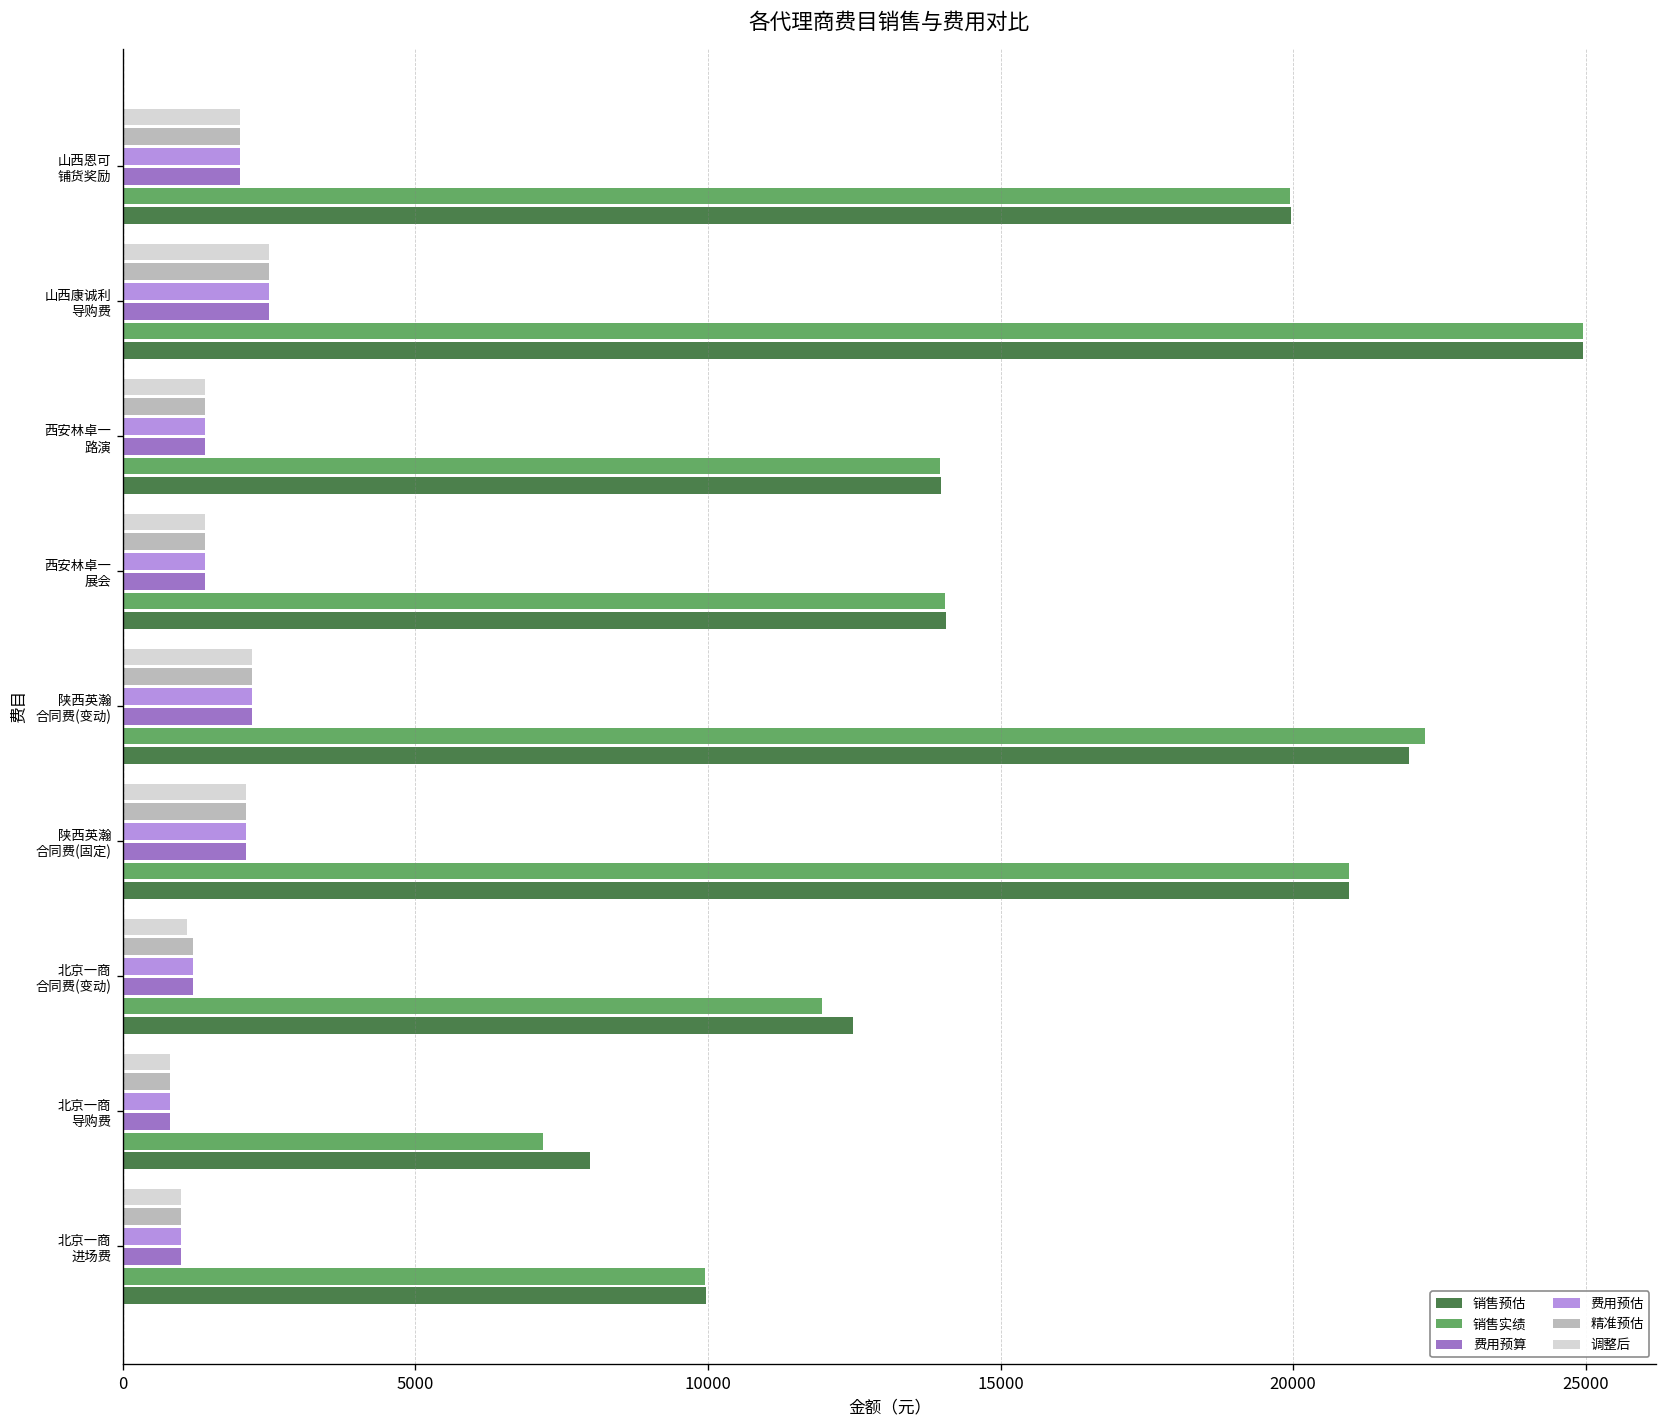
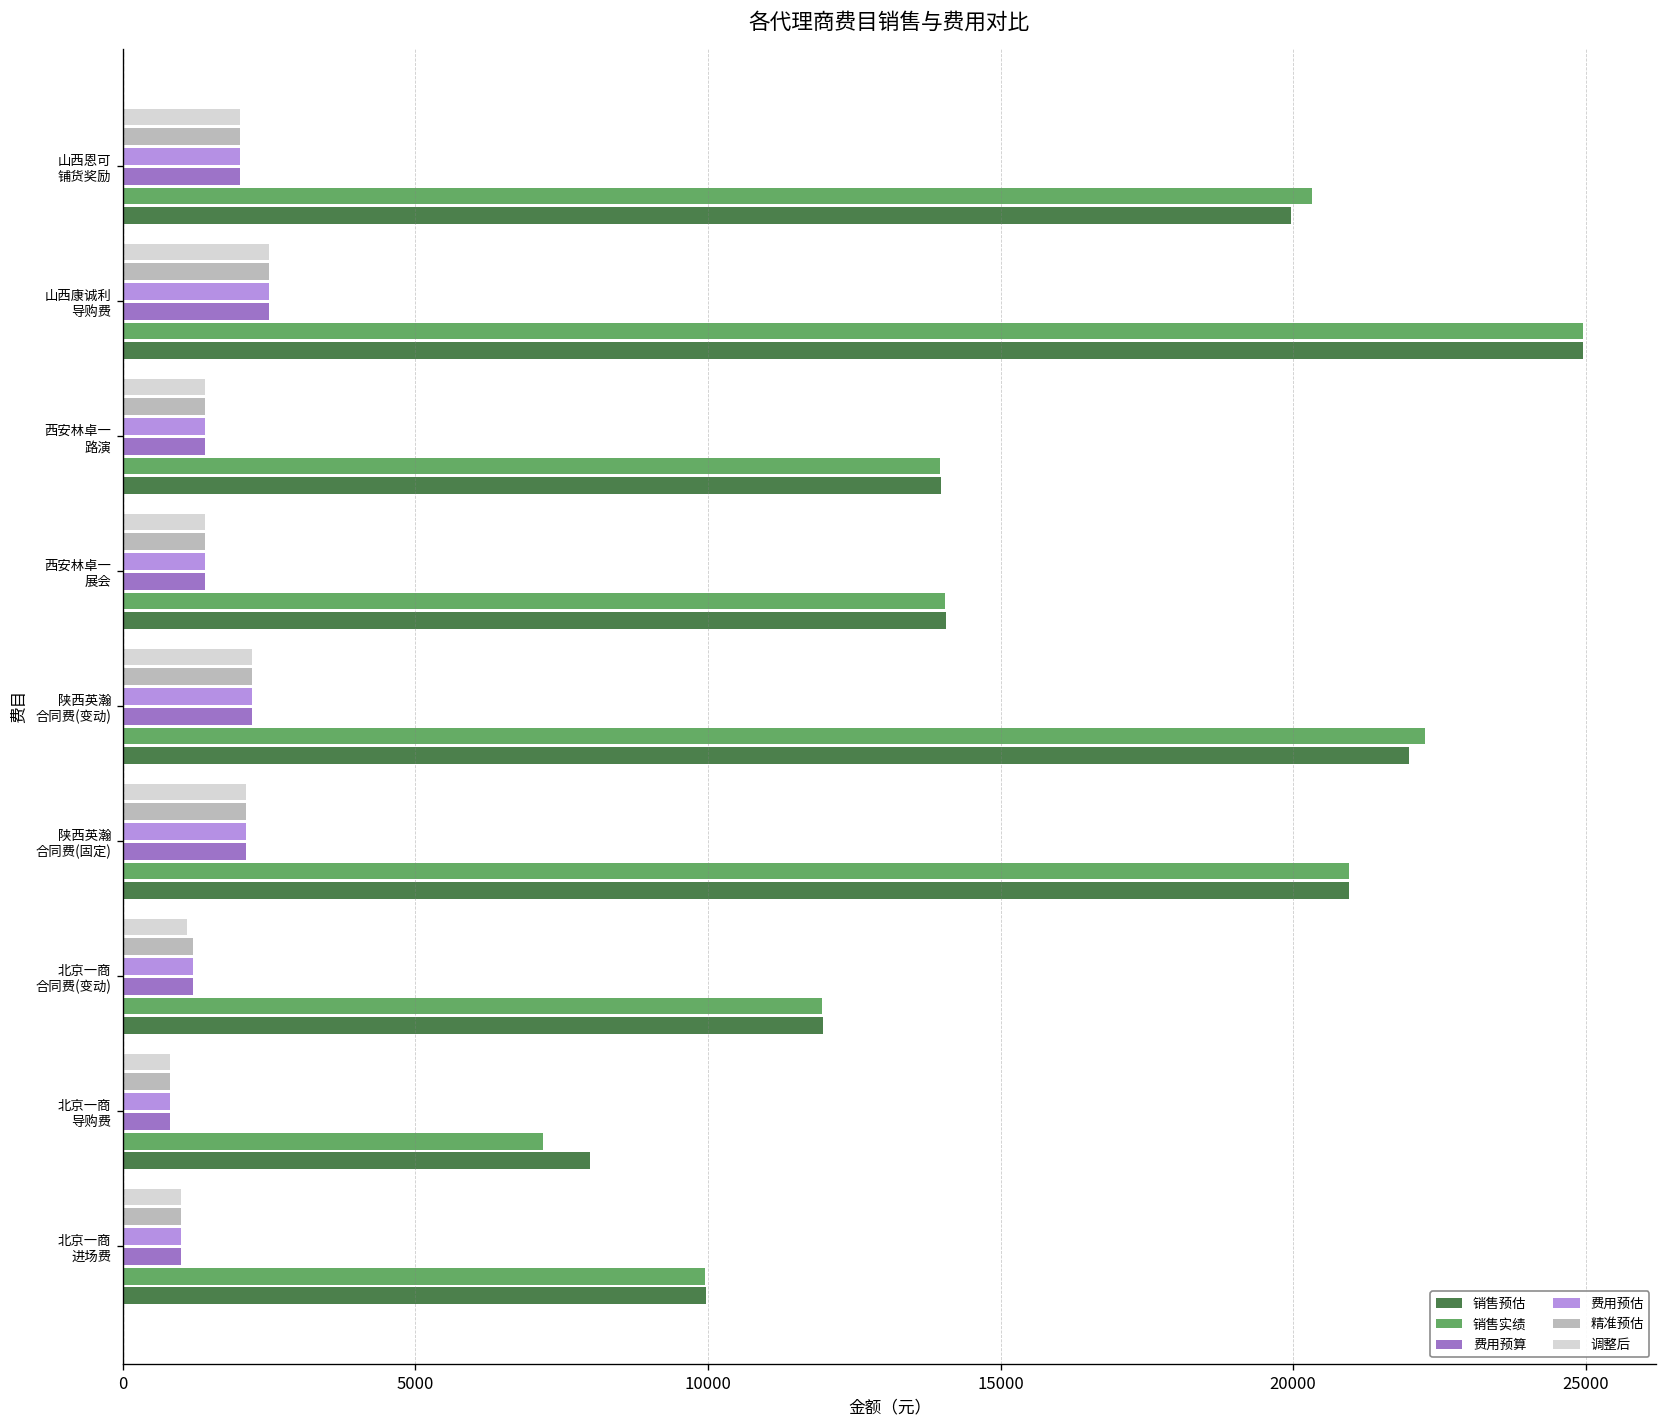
  {
    "销售预估": {
      "山西恩可 铺货奖励": 20000,
      "山西康诚利 导购费": 25000,
      "西安林卓一 路演": 14000,
      "西安林卓一 展会": 14100,
      "陕西英瀚 合同费(变动)": 22000,
      "陕西英瀚 合同费(固定)": 21000,
-     "北京一商 合同费(变动)": 12500,
+     "北京一商 合同费(变动)": 12000,
      "北京一商 导购费": 8000,
      "北京一商 进场费": 10000
    },
    "销售实绩": {
-     "山西恩可 铺货奖励": 19900,
+     "山西恩可 铺货奖励": 20300,
      "山西康诚利 导购费": 24900,
      "西安林卓一 路演": 14000,
      "西安林卓一 展会": 14100,
      "陕西英瀚 合同费(变动)": 22300,
      "陕西英瀚 合同费(固定)": 21000,
      "北京一商 合同费(变动)": 12000,
      "北京一商 导购费": 7200,
      "北京一商 进场费": 10000
    }
  }
